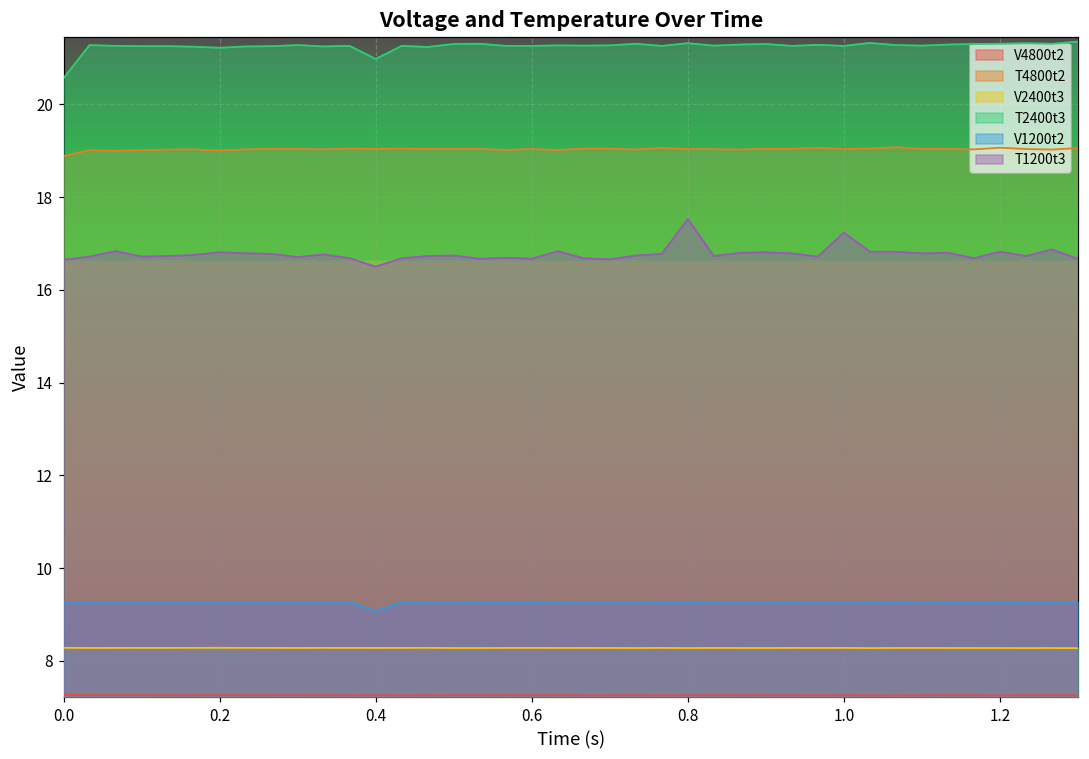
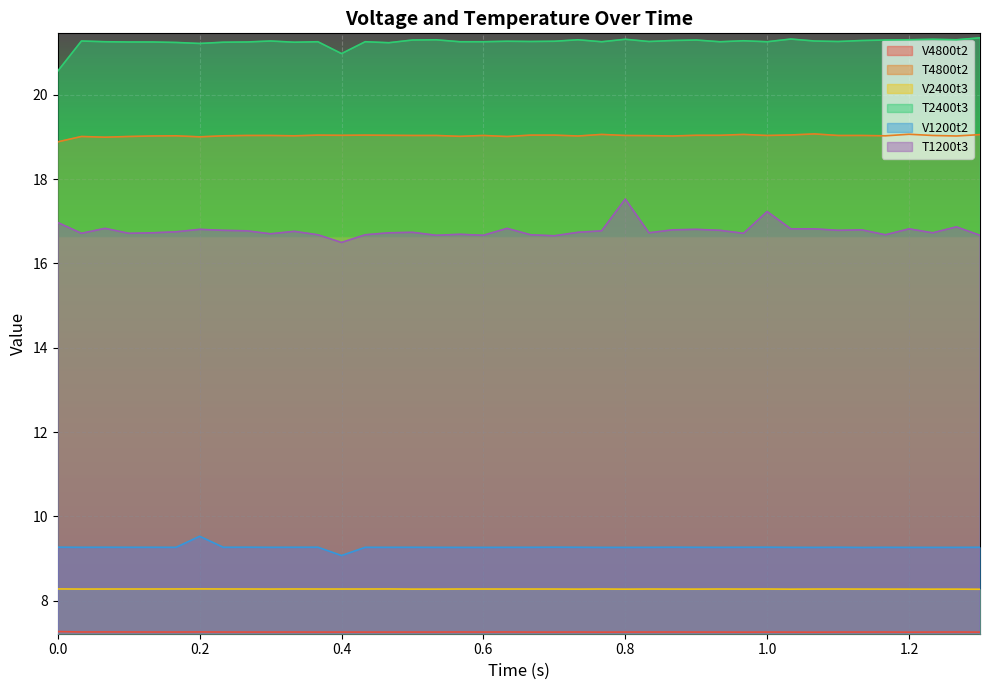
  {
    "T2400t3": {
      "0.0": 20.6,
      "0.2": 21.2,
      "0.4": 21.0,
      "0.6": 21.3,
      "0.8": 21.3,
      "1.0": 21.3
    },
    "V1200t2": {
      "0.0": 9.3,
-     "0.2": 9.3,
+     "0.2": 9.5,
      "0.4": 9.1,
      "0.6": 9.3,
      "0.8": 9.3,
      "1.0": 9.3,
      "1.2": 9.3
    },
    "T1200t3": {
-     "0.0": 16.6,
+     "0.0": 17.0,
      "0.2": 16.8,
      "0.4": 16.5,
      "0.6": 16.7,
      "0.8": 17.5,
      "1.0": 17.2,
      "1.2": 16.8
    }
  }
